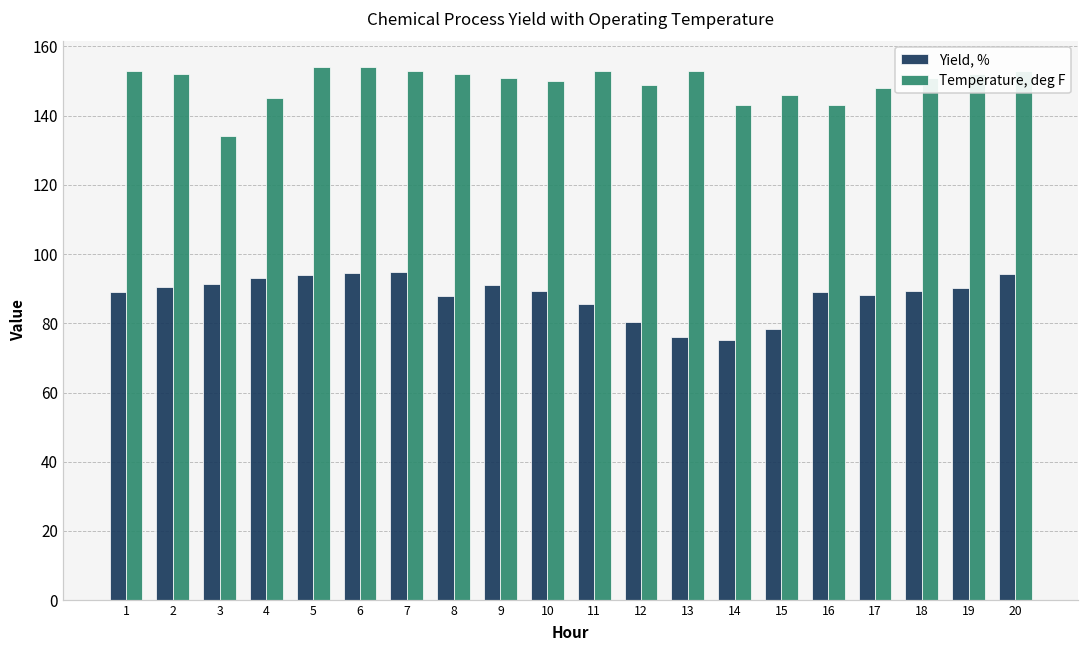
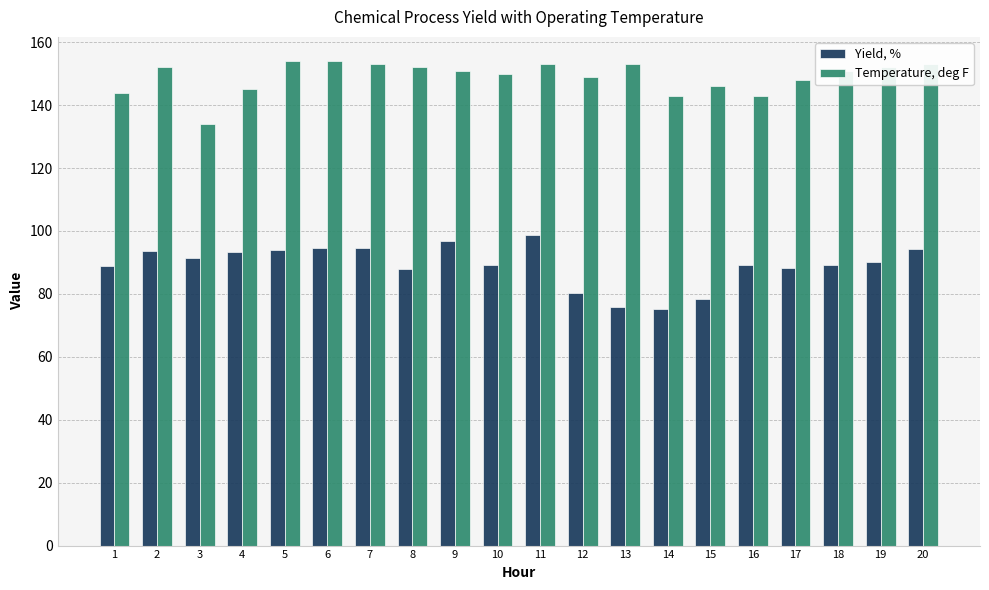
  {
    "Yield, %": {
      "1": 89,
-     "2": 91,
+     "2": 94,
      "3": 92,
      "4": 93,
      "5": 94,
      "6": 95,
      "7": 95,
      "8": 88,
-     "9": 91,
+     "9": 97,
      "10": 89,
-     "11": 86,
+     "11": 99,
      "12": 80,
      "13": 76,
      "14": 75,
      "15": 78,
      "16": 89,
      "17": 88,
      "18": 89,
      "19": 90,
      "20": 94
    },
    "Temperature, deg F": {
-     "1": 153,
+     "1": 144,
      "2": 152,
      "3": 134,
      "4": 145,
      "5": 154,
      "6": 154,
      "7": 153,
      "8": 152,
      "9": 151,
      "10": 150,
      "11": 153,
      "12": 149,
      "13": 153,
      "14": 143,
      "15": 146,
      "16": 143,
      "17": 148
    }
  }
